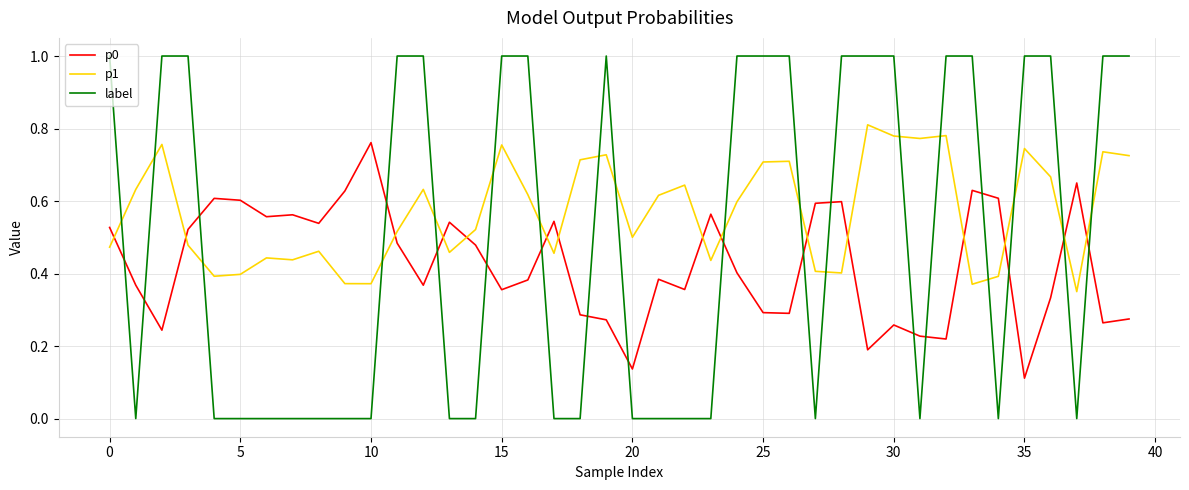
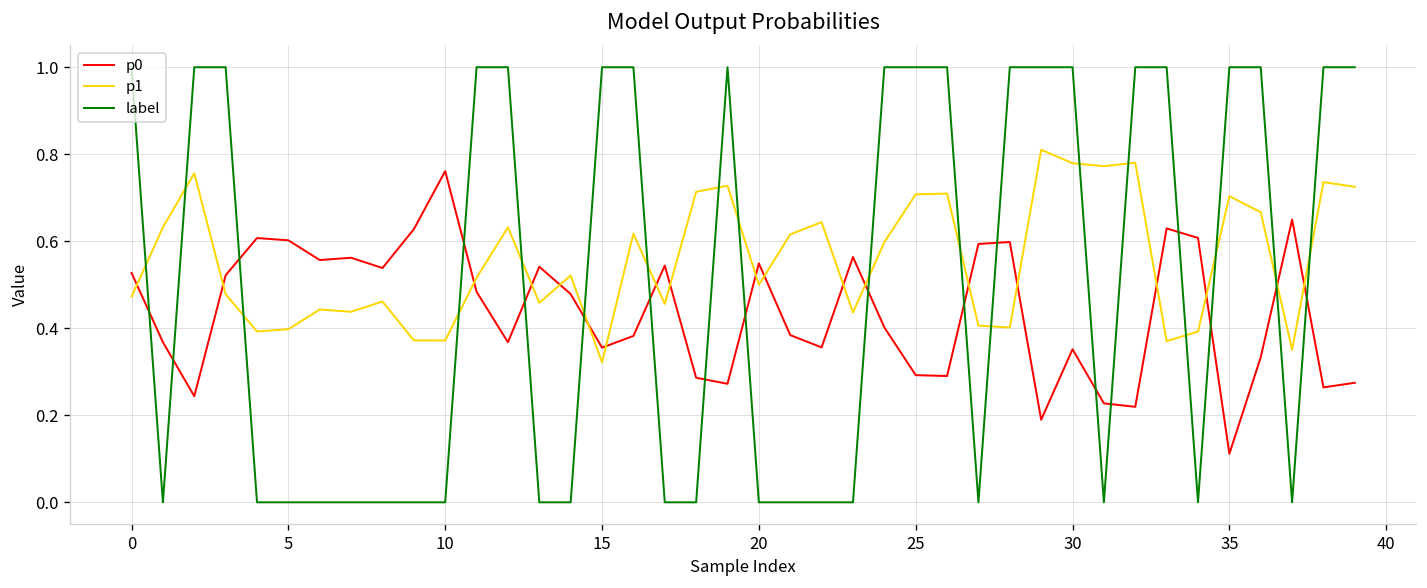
  {
    "p0": {
      "0": 0.53,
      "5": 0.60,
      "10": 0.76,
      "15": 0.36,
-     "20": 0.14,
+     "20": 0.55,
      "25": 0.29,
-     "30": 0.26,
+     "30": 0.35,
      "35": 0.11
    },
    "p1": {
      "0": 0.47,
      "5": 0.40,
      "10": 0.37,
-     "15": 0.75,
+     "15": 0.32,
      "20": 0.50,
      "25": 0.71,
      "30": 0.78,
-     "35": 0.74
+     "35": 0.70
    },
    "label": {
      "5": 0.00,
      "10": 0.00,
      "15": 1.00,
      "20": 0.00,
      "25": 1.00,
      "30": 1.00,
      "35": 1.00
    }
  }
